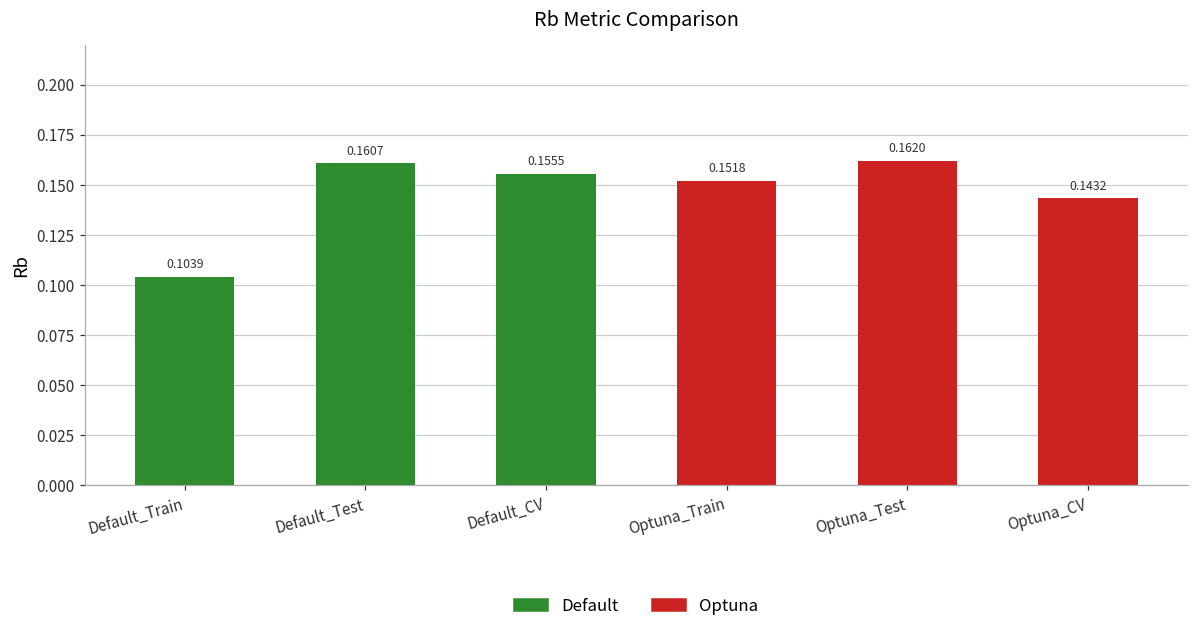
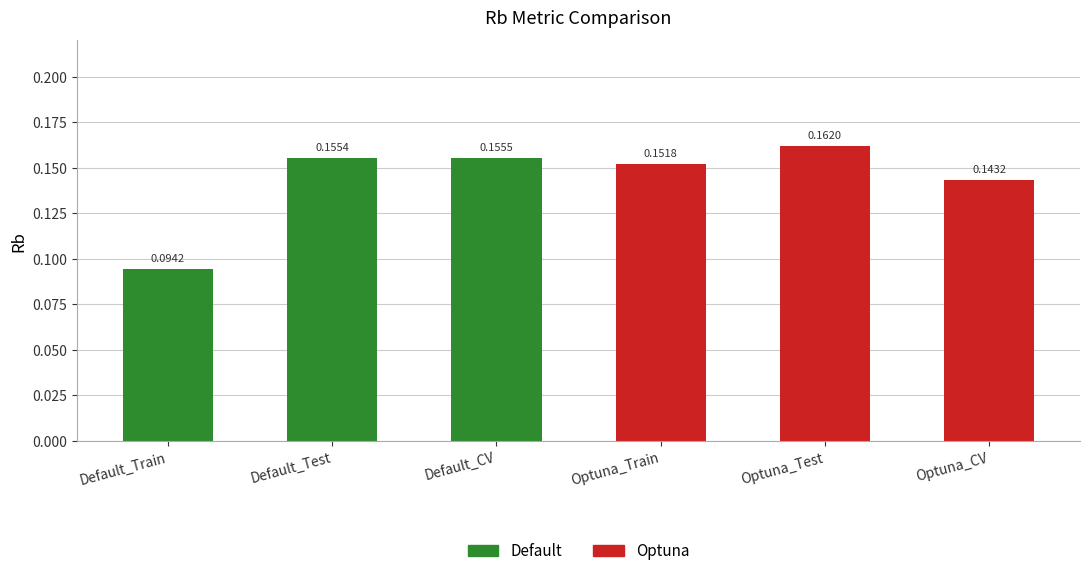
  {
-   "Default_Train": 0.1039,
-   "Default_Test": 0.1607,
+   "Default_Train": 0.0942,
+   "Default_Test": 0.1554,
    "Default_CV": 0.1555,
    "Optuna_Train": 0.1518,
    "Optuna_Test": 0.1620,
    "Optuna_CV": 0.1432
  }
